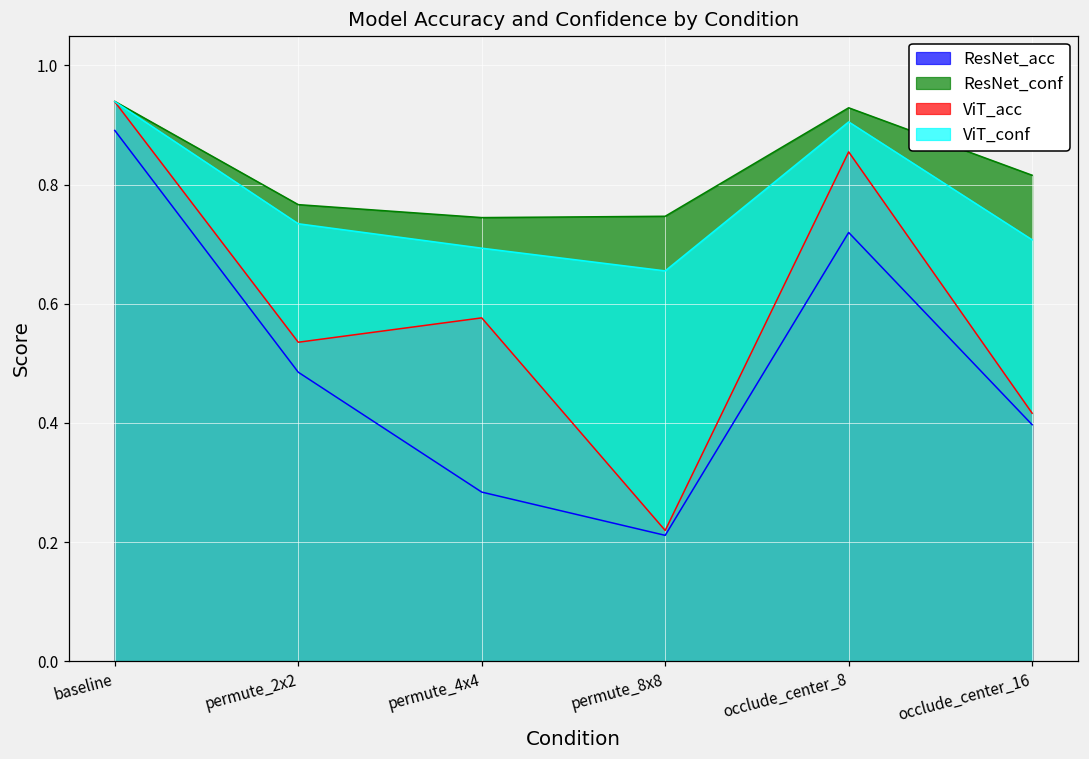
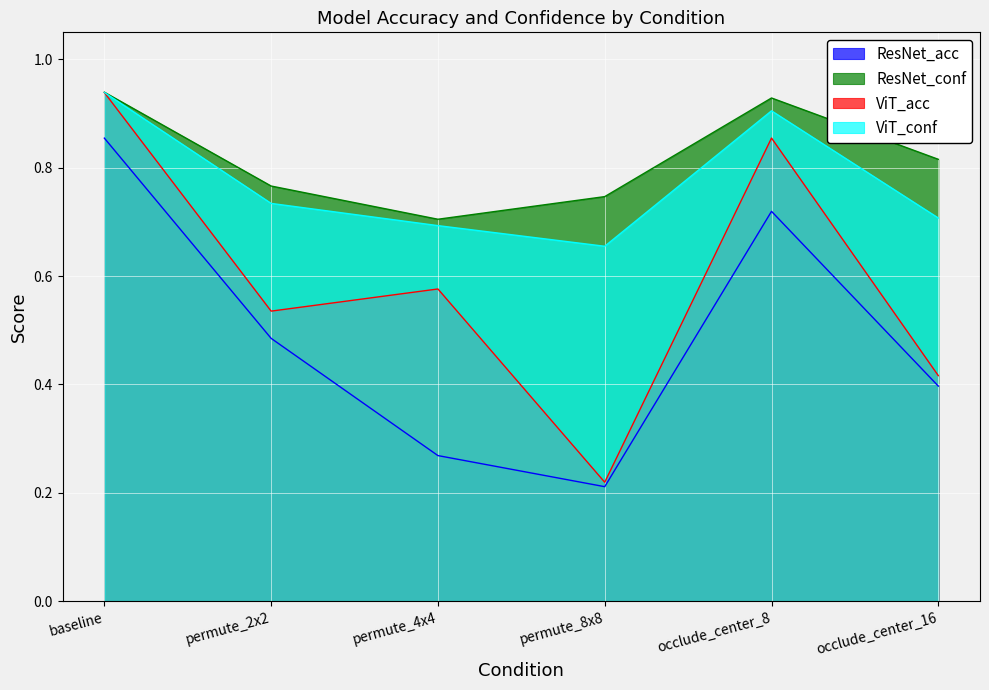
  {
    "ResNet_acc": {
-     "baseline": 0.89,
+     "baseline": 0.85,
      "permute_2x2": 0.49,
-     "permute_4x4": 0.28,
+     "permute_4x4": 0.27,
      "permute_8x8": 0.21,
      "occlude_center_8": 0.72,
      "occlude_center_16": 0.40
    },
    "ResNet_conf": {
      "permute_2x2": 0.77,
-     "permute_4x4": 0.74,
+     "permute_4x4": 0.70,
      "permute_8x8": 0.75,
      "occlude_center_8": 0.93,
      "occlude_center_16": 0.82
    },
    "ViT_acc": {
      "permute_2x2": 0.54,
      "permute_4x4": 0.58,
      "permute_8x8": 0.22,
      "occlude_center_8": 0.85,
      "occlude_center_16": 0.42
    },
    "ViT_conf": {
      "permute_2x2": 0.73,
      "permute_4x4": 0.69,
      "permute_8x8": 0.66,
      "occlude_center_8": 0.91,
      "occlude_center_16": 0.71
    }
  }
